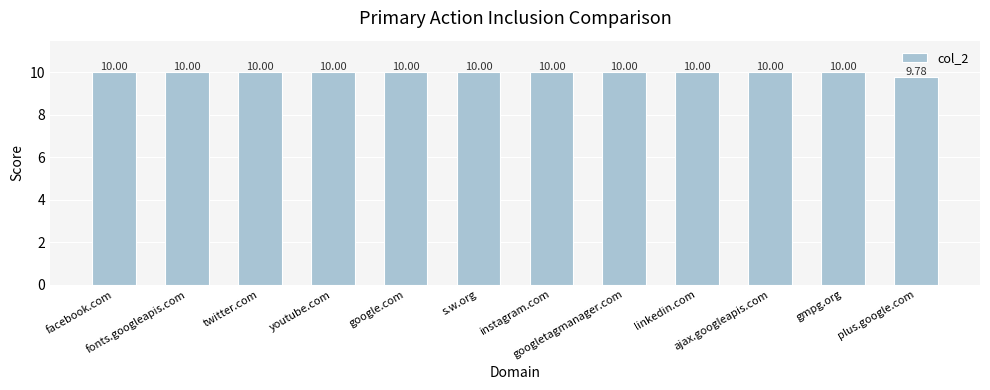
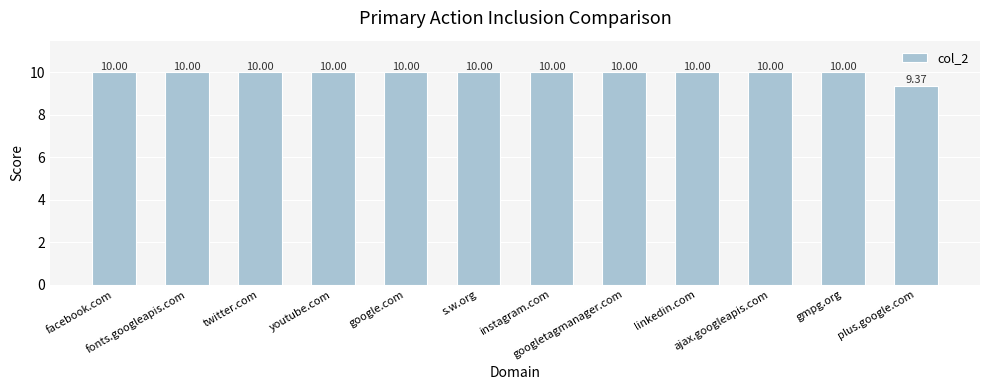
  {
    "facebook.com": 10.00,
    "fonts.googleapis.com": 10.00,
    "twitter.com": 10.00,
    "youtube.com": 10.00,
    "google.com": 10.00,
    "s.w.org": 10.00,
    "instagram.com": 10.00,
    "googletagmanager.com": 10.00,
    "linkedin.com": 10.00,
    "ajax.googleapis.com": 10.00,
    "gmpg.org": 10.00,
-   "plus.google.com": 9.78
+   "plus.google.com": 9.37
  }
